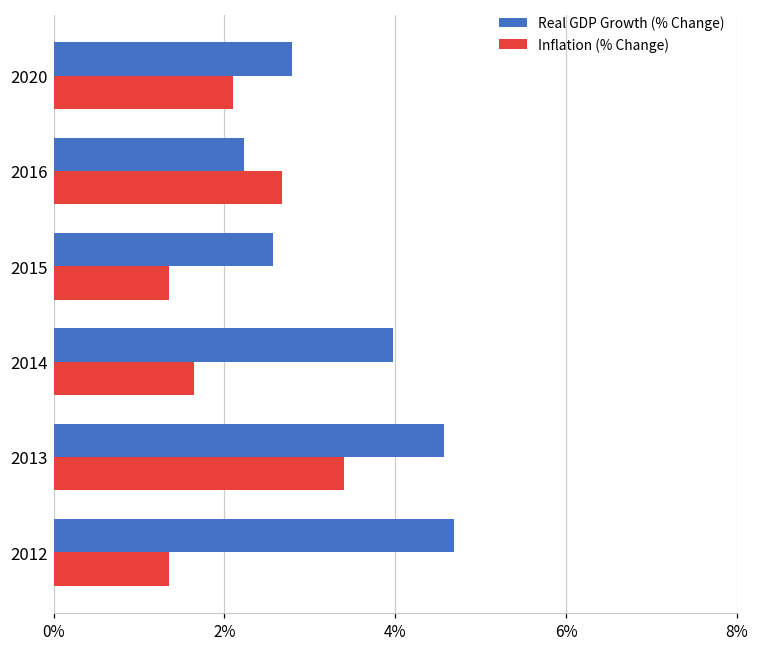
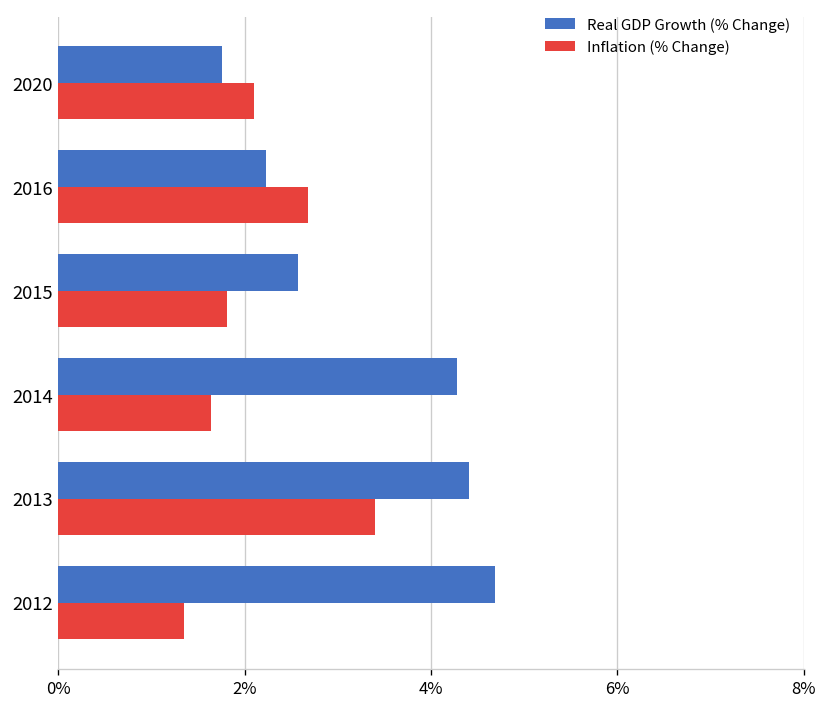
  {
    "Real GDP Growth (% Change)": {
-     "2020": "2.8%",
+     "2020": "1.8%",
      "2016": "2.2%",
      "2015": "2.6%",
-     "2014": "4.0%",
-     "2013": "4.6%",
+     "2014": "4.3%",
+     "2013": "4.4%",
      "2012": "4.7%"
    },
    "Inflation (% Change)": {
      "2020": "2.1%",
      "2016": "2.7%",
-     "2015": "1.3%",
+     "2015": "1.8%",
      "2014": "1.6%",
      "2013": "3.4%",
      "2012": "1.3%"
    }
  }
